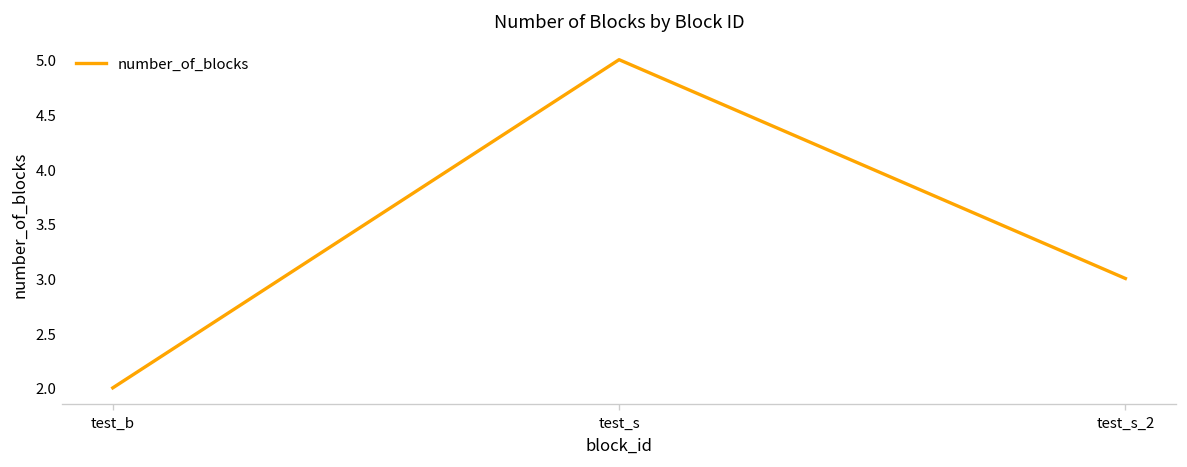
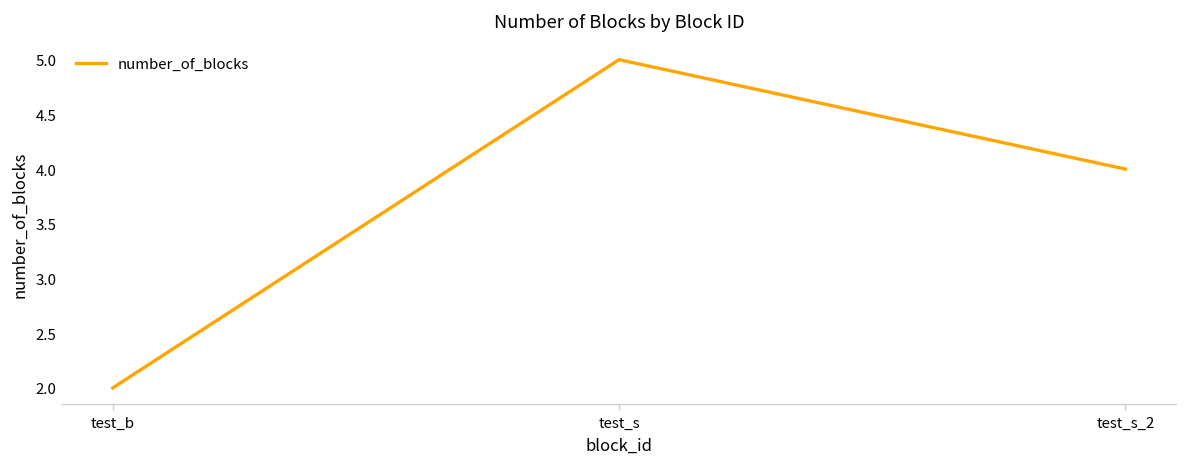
  {
    "test_b": 2,
    "test_s": 5,
-   "test_s_2": 3
+   "test_s_2": 4
  }
